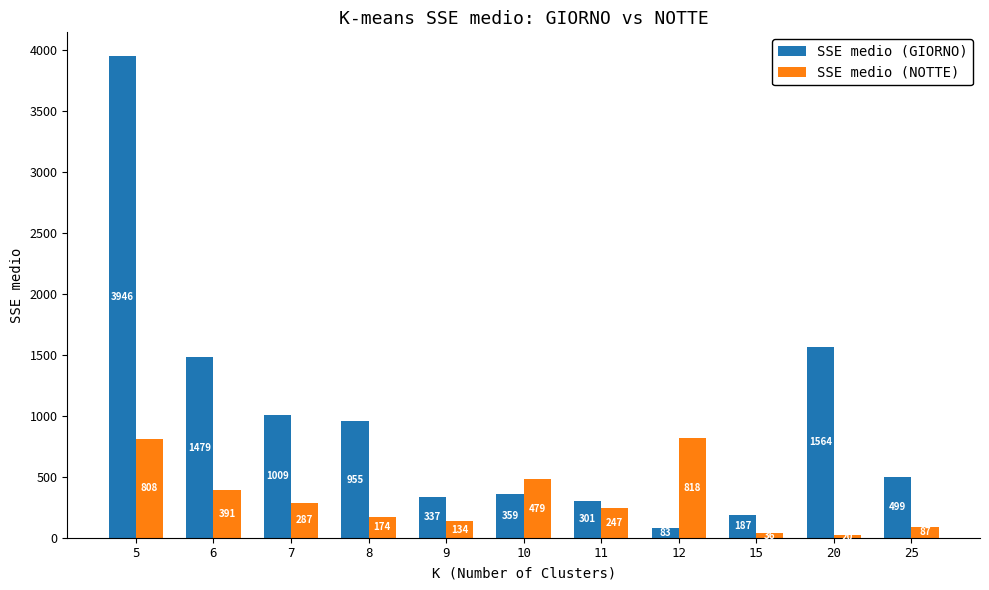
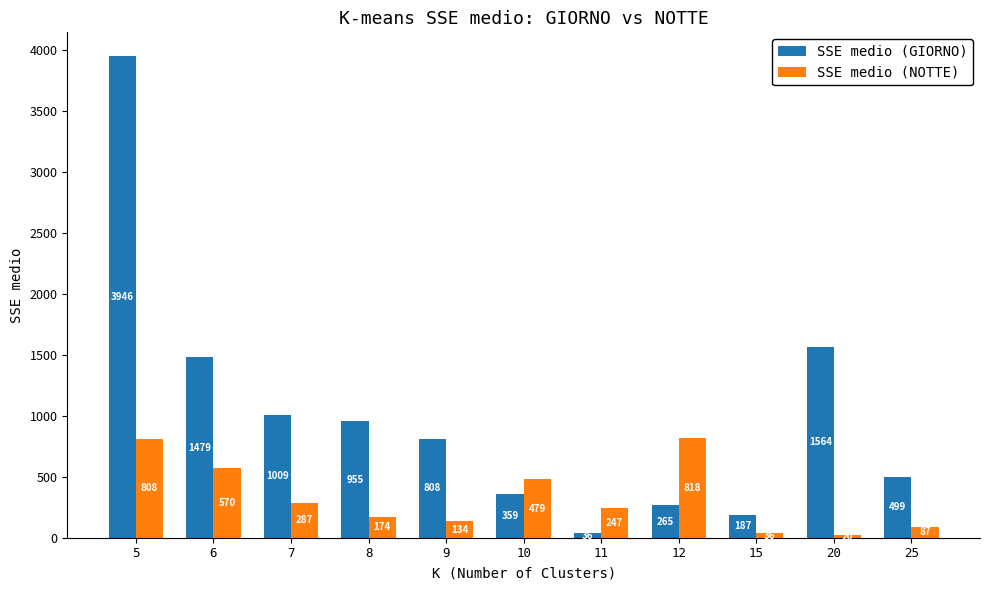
  {
    "SSE medio (GIORNO)": {
      "5": 3946,
      "6": 1479,
      "7": 1009,
      "8": 955,
-     "9": 337,
+     "9": 808,
      "10": 359,
-     "11": 300,
-     "12": 83,
+     "11": 40,
+     "12": 265,
      "15": 187,
      "20": 1564,
      "25": 499
    },
    "SSE medio (NOTTE)": {
      "5": 808,
-     "6": 391,
+     "6": 570,
      "7": 287,
      "8": 174,
      "9": 134,
      "10": 479,
      "11": 247,
      "12": 818,
      "25": 87
    }
  }
